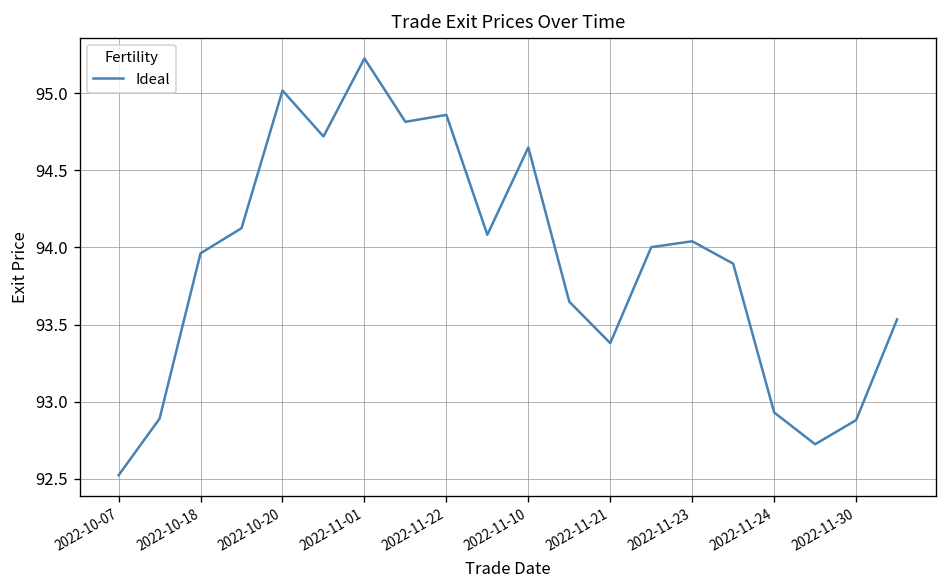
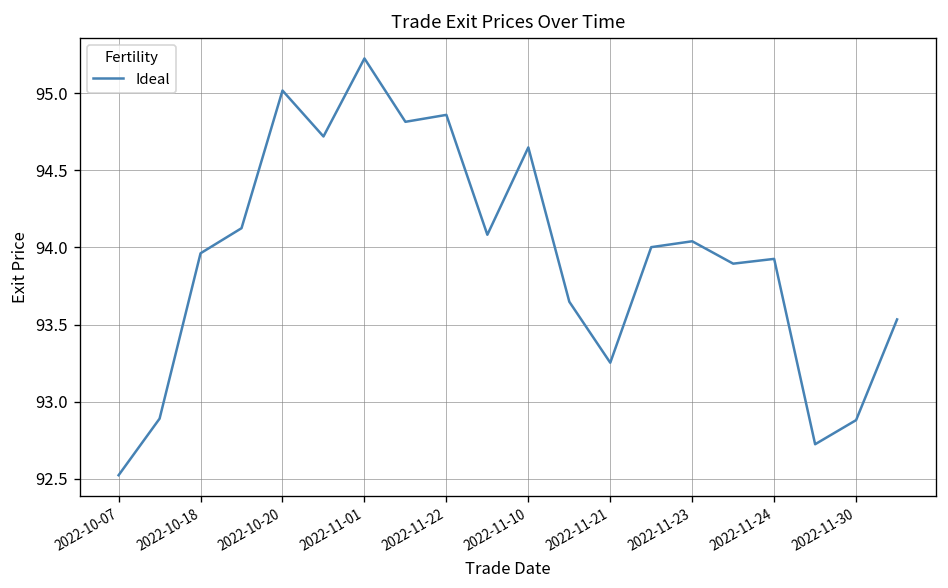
  {
    "2022-10-07": 92.52,
    "2022-10-20": 95.02,
    "2022-11-01": 95.23,
    "2022-11-10": 94.65,
-   "2022-11-21": 93.38,
-   "2022-11-24": 92.93
+   "2022-11-21": 93.25,
+   "2022-11-24": 93.93
  }
